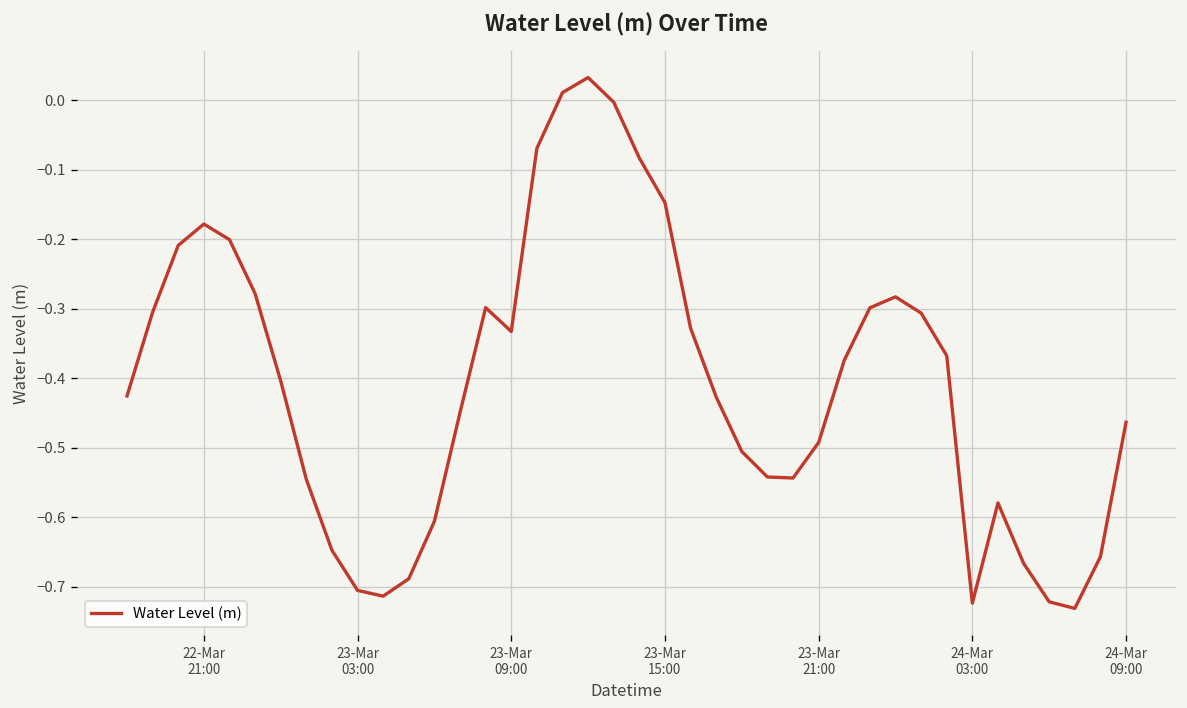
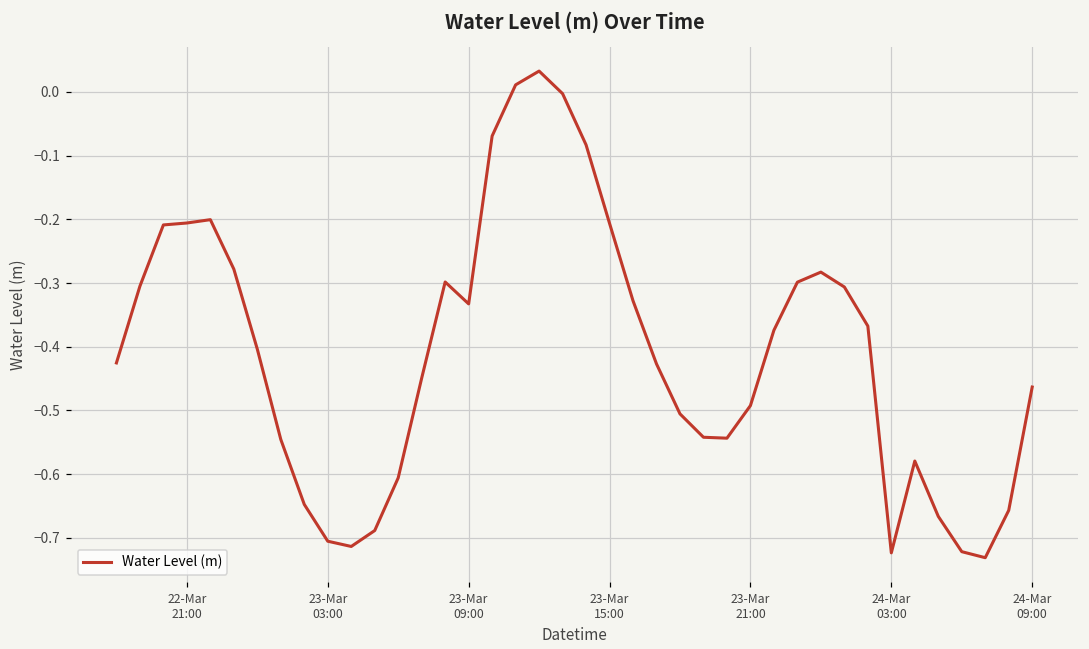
  {
-   "22-Mar 21:00": -0.18,
+   "22-Mar 21:00": -0.21,
    "23-Mar 03:00": -0.71,
    "23-Mar 09:00": -0.33,
-   "23-Mar 15:00": -0.15,
+   "23-Mar 15:00": -0.21,
    "23-Mar 21:00": -0.49,
    "24-Mar 03:00": -0.72,
    "24-Mar 09:00": -0.46
  }
